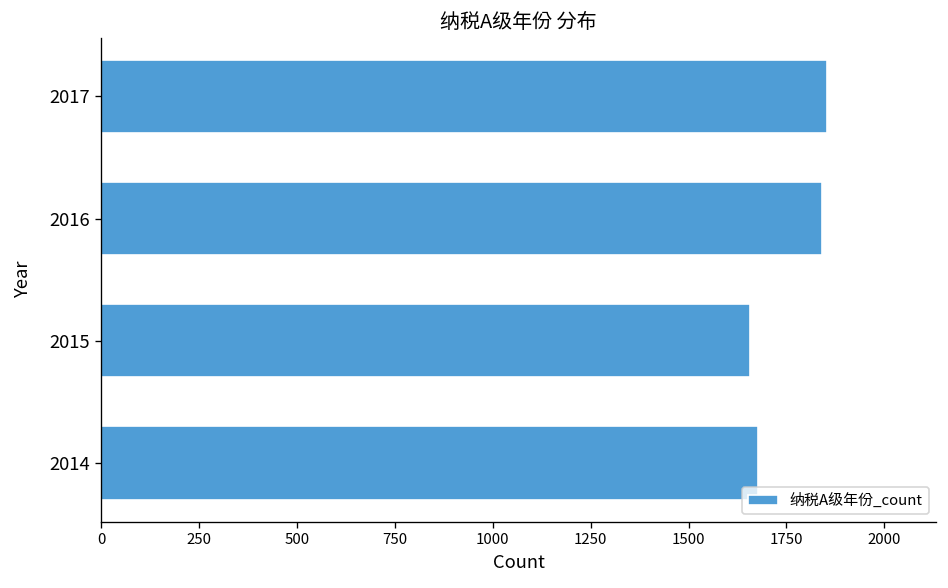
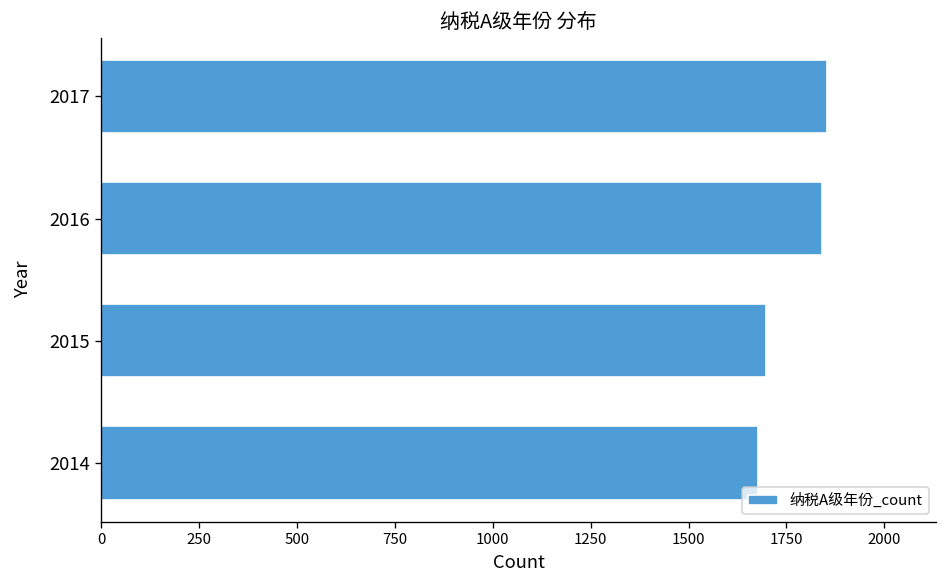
  {
    "2017": 1850,
    "2016": 1840,
-   "2015": 1660,
+   "2015": 1700,
    "2014": 1680
  }
